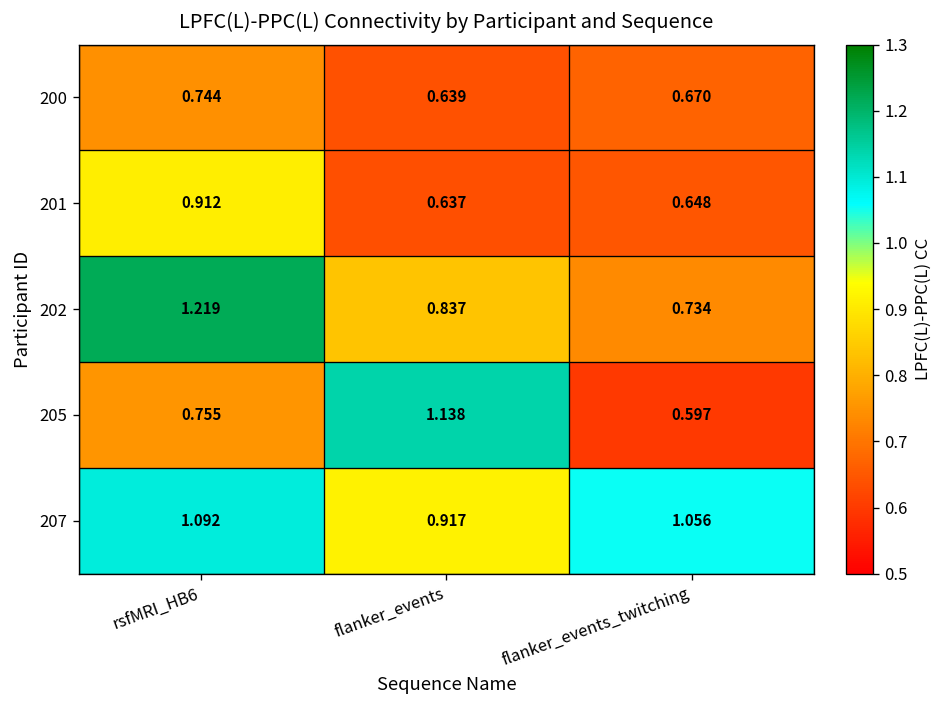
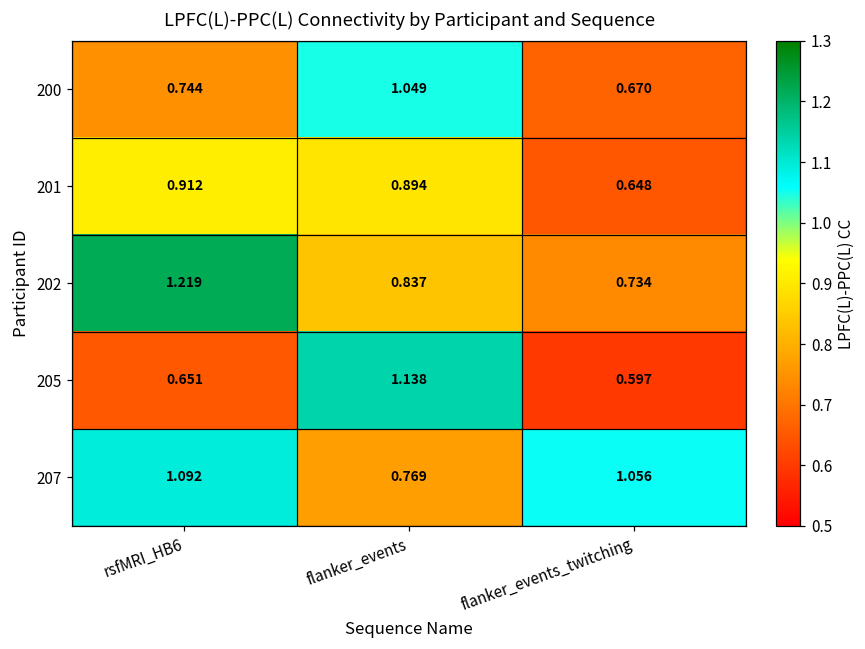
  {
    "200": {
      "rsfMRI_HB6": 0.744,
-     "flanker_events": 0.639,
+     "flanker_events": 1.049,
      "flanker_events_twitching": 0.670
    },
    "201": {
      "rsfMRI_HB6": 0.912,
-     "flanker_events": 0.637,
+     "flanker_events": 0.894,
      "flanker_events_twitching": 0.648
    },
    "202": {
      "rsfMRI_HB6": 1.219,
      "flanker_events": 0.837,
      "flanker_events_twitching": 0.734
    },
    "205": {
-     "rsfMRI_HB6": 0.755,
+     "rsfMRI_HB6": 0.651,
      "flanker_events": 1.138,
      "flanker_events_twitching": 0.597
    },
    "207": {
      "rsfMRI_HB6": 1.092,
-     "flanker_events": 0.917,
+     "flanker_events": 0.769,
      "flanker_events_twitching": 1.056
    }
  }
